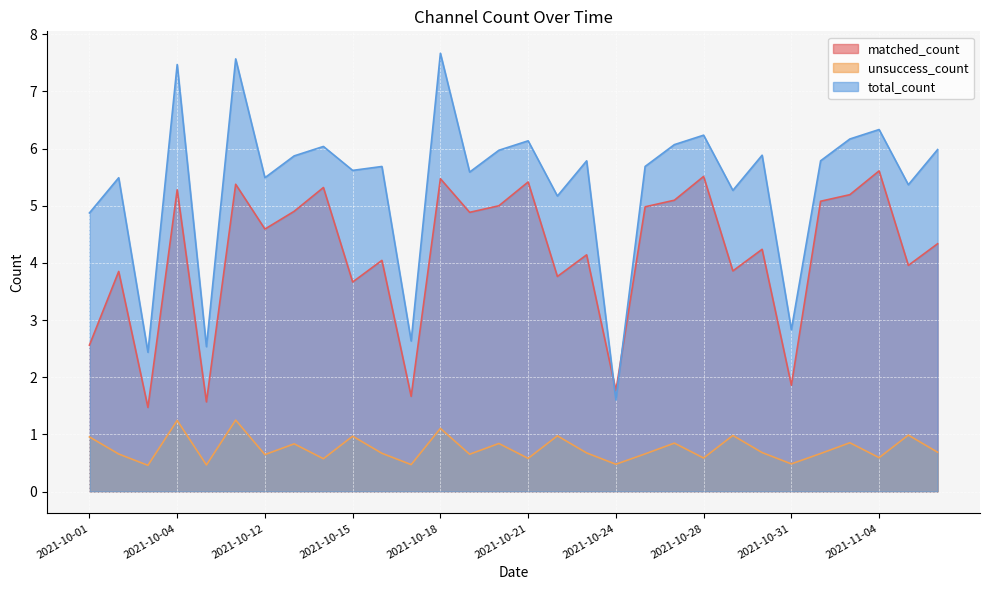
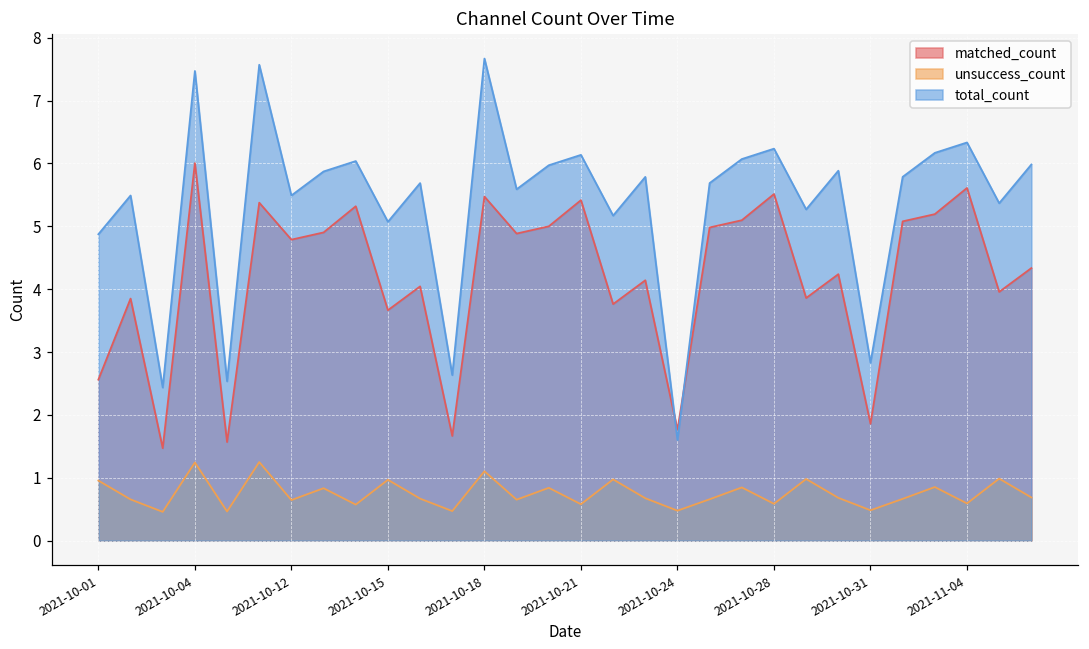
  {
    "matched_count": {
      "2021-10-01": 2.6,
-     "2021-10-04": 5.3,
-     "2021-10-12": 4.6,
+     "2021-10-04": 6.0,
+     "2021-10-12": 4.8,
      "2021-10-15": 3.7,
      "2021-10-18": 5.5,
      "2021-10-21": 5.4,
      "2021-10-24": 1.8,
      "2021-10-28": 5.5,
      "2021-10-31": 1.9,
      "2021-11-04": 5.6
    },
    "unsuccess_count": {
      "2021-10-01": 1.0,
      "2021-10-04": 1.2,
      "2021-10-12": 0.6,
      "2021-10-15": 1.0,
      "2021-10-18": 1.1,
      "2021-10-21": 0.6,
      "2021-10-24": 0.5,
      "2021-10-28": 0.6,
      "2021-10-31": 0.5,
      "2021-11-04": 0.6
    },
    "total_count": {
      "2021-10-01": 4.9,
      "2021-10-04": 7.5,
      "2021-10-12": 5.5,
-     "2021-10-15": 5.6,
+     "2021-10-15": 5.1,
      "2021-10-18": 7.7,
      "2021-10-21": 6.1,
      "2021-10-24": 1.6,
      "2021-10-28": 6.2,
      "2021-10-31": 2.8,
      "2021-11-04": 6.3
    }
  }
